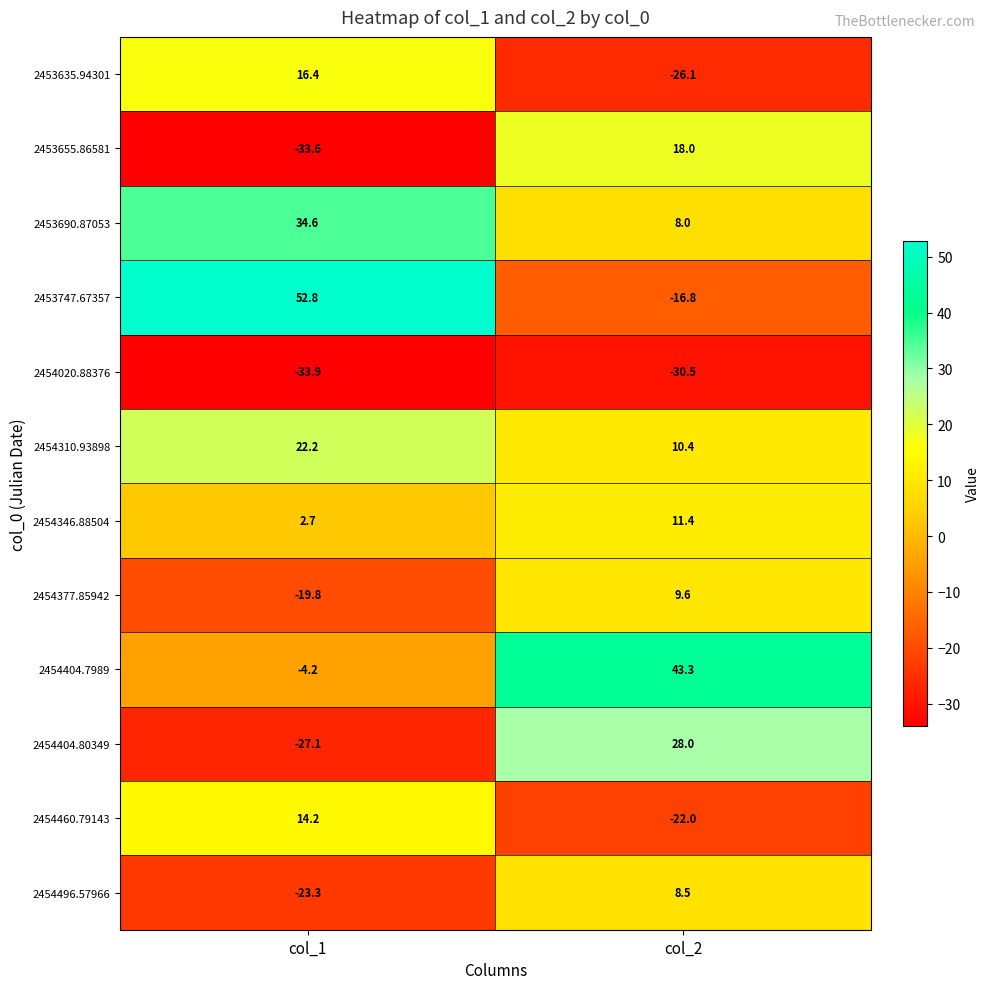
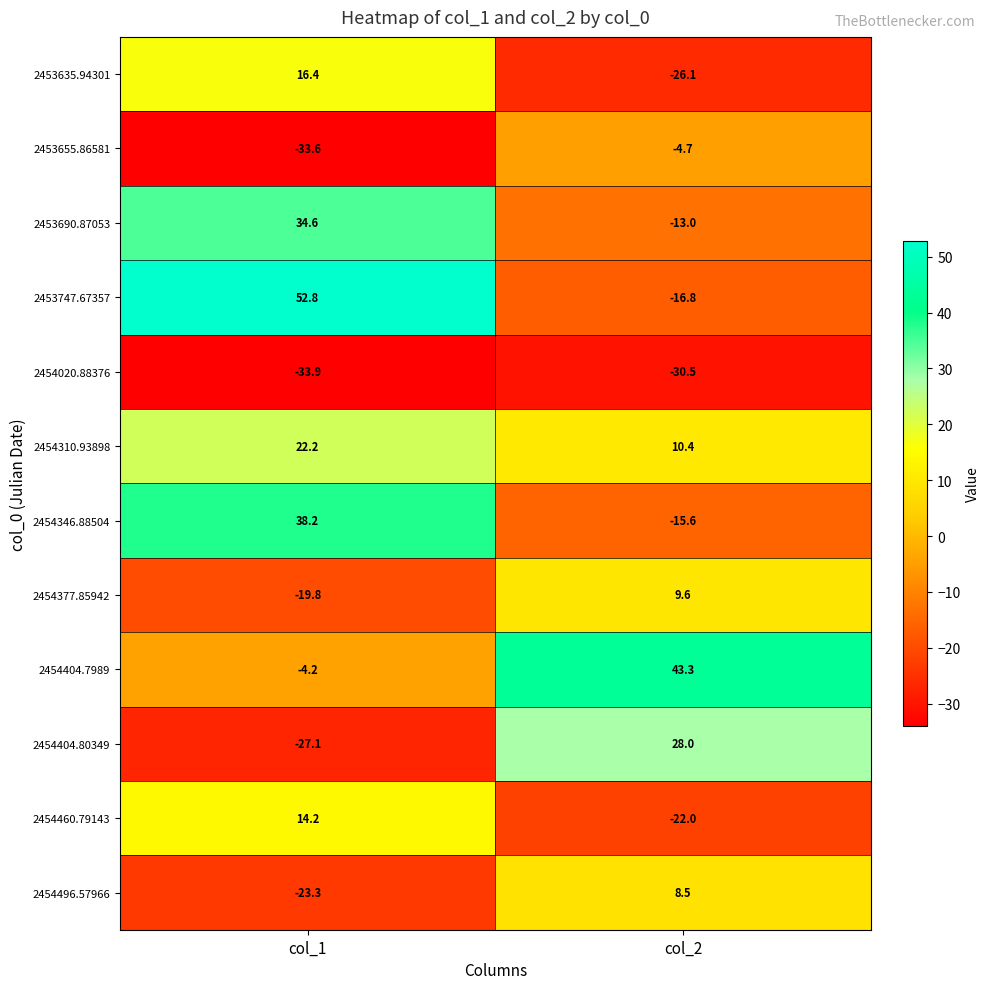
  {
    "2453635.94301": {
      "col_1": 16.4,
      "col_2": -26.1
    },
    "2453655.86581": {
      "col_1": -33.6,
-     "col_2": 18.0
+     "col_2": -4.7
    },
    "2453690.87053": {
      "col_1": 34.6,
-     "col_2": 8.0
+     "col_2": -13.0
    },
    "2453747.67357": {
      "col_1": 52.8,
      "col_2": -16.8
    },
    "2454020.88376": {
      "col_1": -33.9,
      "col_2": -30.5
    },
    "2454310.93898": {
      "col_1": 22.2,
      "col_2": 10.4
    },
    "2454346.88504": {
-     "col_1": 2.7,
-     "col_2": 11.4
+     "col_1": 38.2,
+     "col_2": -15.6
    },
    "2454377.85942": {
      "col_1": -19.8,
      "col_2": 9.6
    },
    "2454404.7989": {
      "col_1": -4.2,
      "col_2": 43.3
    },
    "2454404.80349": {
      "col_1": -27.1,
      "col_2": 28.0
    },
    "2454460.79143": {
      "col_1": 14.2,
      "col_2": -22.0
    },
    "2454496.57966": {
      "col_1": -23.3,
      "col_2": 8.5
    }
  }
